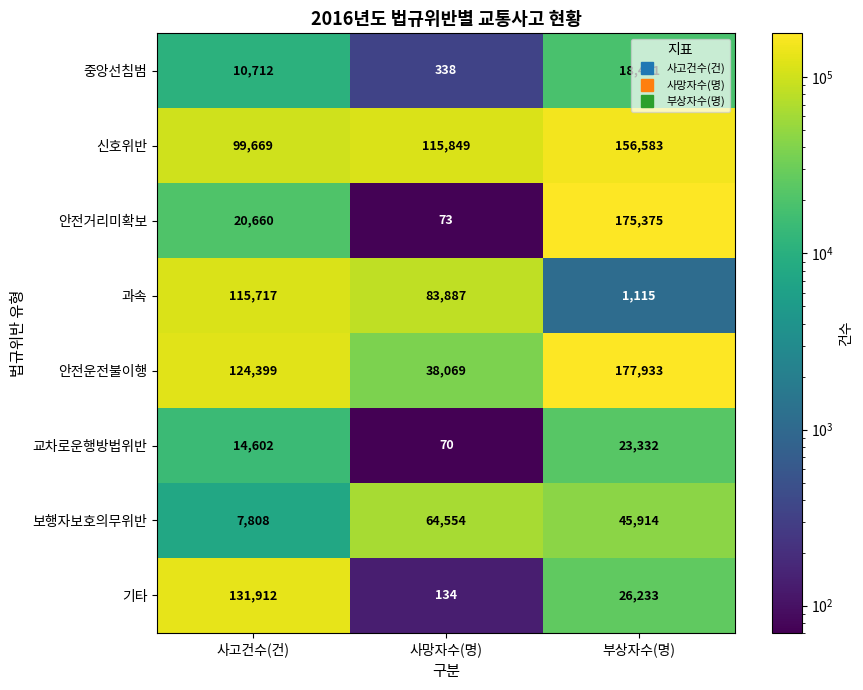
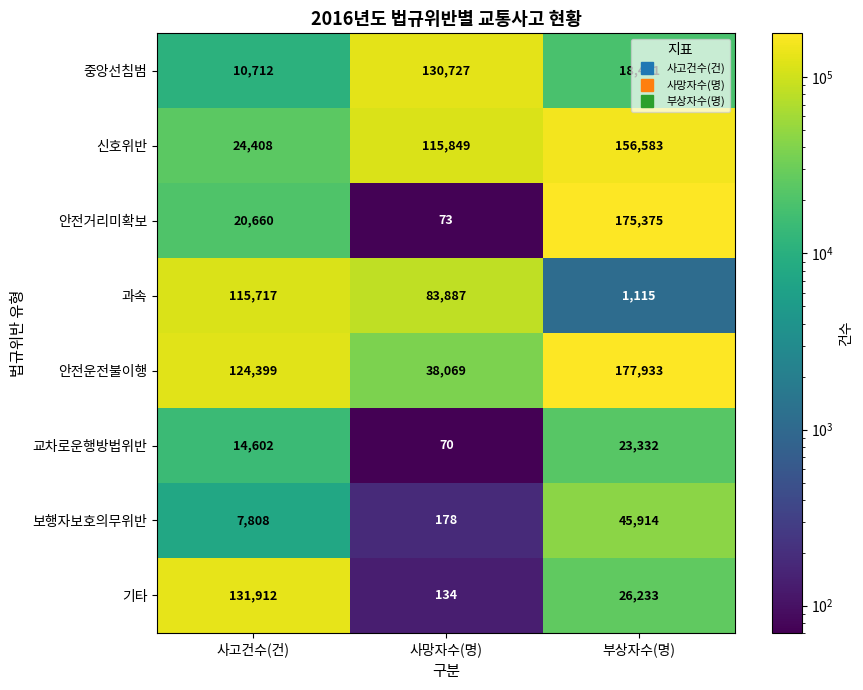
  {
    "중앙선침범": {
      "사고건수(건)": "10,712",
-     "사망자수(명)": "338"
+     "사망자수(명)": "130,727"
    },
    "신호위반": {
-     "사고건수(건)": "99,669",
+     "사고건수(건)": "24,408",
      "사망자수(명)": "115,849",
      "부상자수(명)": "156,583"
    },
    "안전거리미확보": {
      "사고건수(건)": "20,660",
      "사망자수(명)": "73",
      "부상자수(명)": "175,375"
    },
    "과속": {
      "사고건수(건)": "115,717",
      "사망자수(명)": "83,887",
      "부상자수(명)": "1,115"
    },
    "안전운전불이행": {
      "사고건수(건)": "124,399",
      "사망자수(명)": "38,069",
      "부상자수(명)": "177,933"
    },
    "교차로운행방법위반": {
      "사고건수(건)": "14,602",
      "사망자수(명)": "70",
      "부상자수(명)": "23,332"
    },
    "보행자보호의무위반": {
      "사고건수(건)": "7,808",
-     "사망자수(명)": "64,554",
+     "사망자수(명)": "178",
      "부상자수(명)": "45,914"
    },
    "기타": {
      "사고건수(건)": "131,912",
      "사망자수(명)": "134",
      "부상자수(명)": "26,233"
    }
  }
